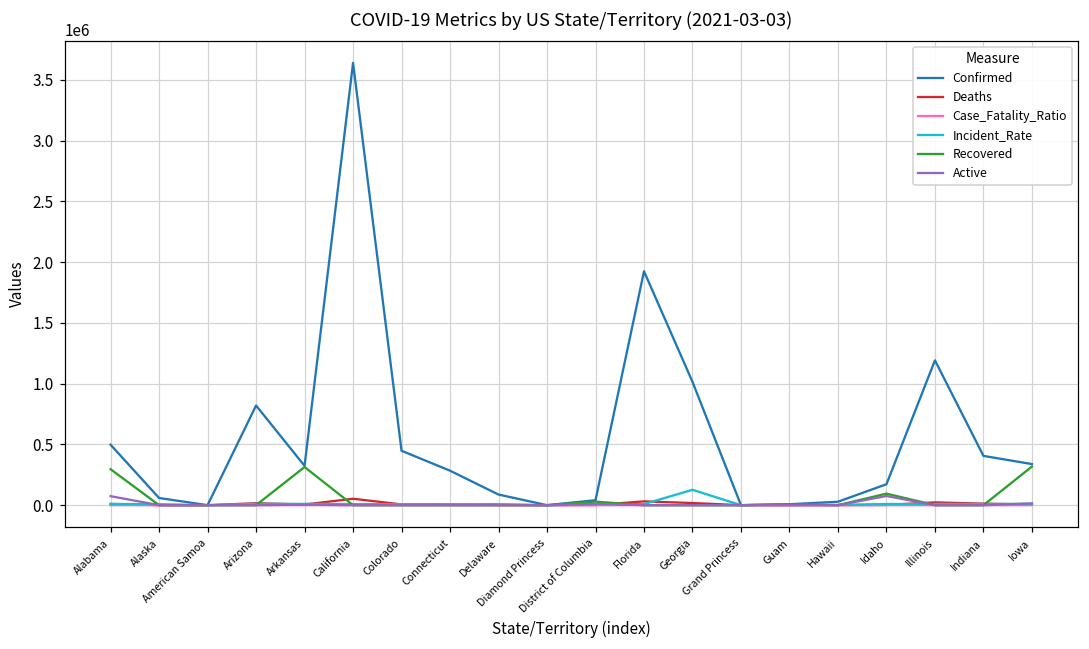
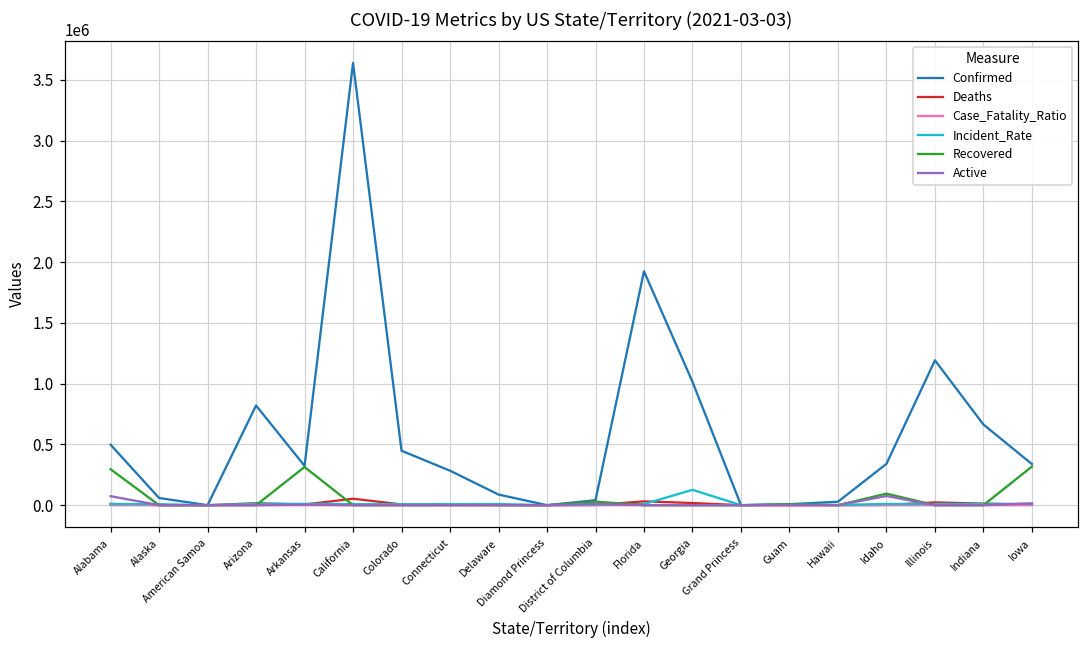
  {
    "Confirmed": {
      "Alabama": 500000,
      "Alaska": 60000,
      "Arizona": 820000,
      "California": 3640000,
      "Colorado": 450000,
      "Connecticut": 280000,
      "Delaware": 90000,
      "Florida": 1920000,
      "Georgia": 1010000,
      "Hawaii": 30000,
-     "Idaho": 170000,
+     "Idaho": 340000,
      "Illinois": 1190000,
-     "Indiana": 410000
+     "Indiana": 660000
    },
    "Deaths": {
      "California": 50000
    },
    "Incident_Rate": {
      "Georgia": 130000
    },
    "Recovered": {
      "Alabama": 300000
    },
    "Active": {
      "Alabama": 70000
    }
  }
